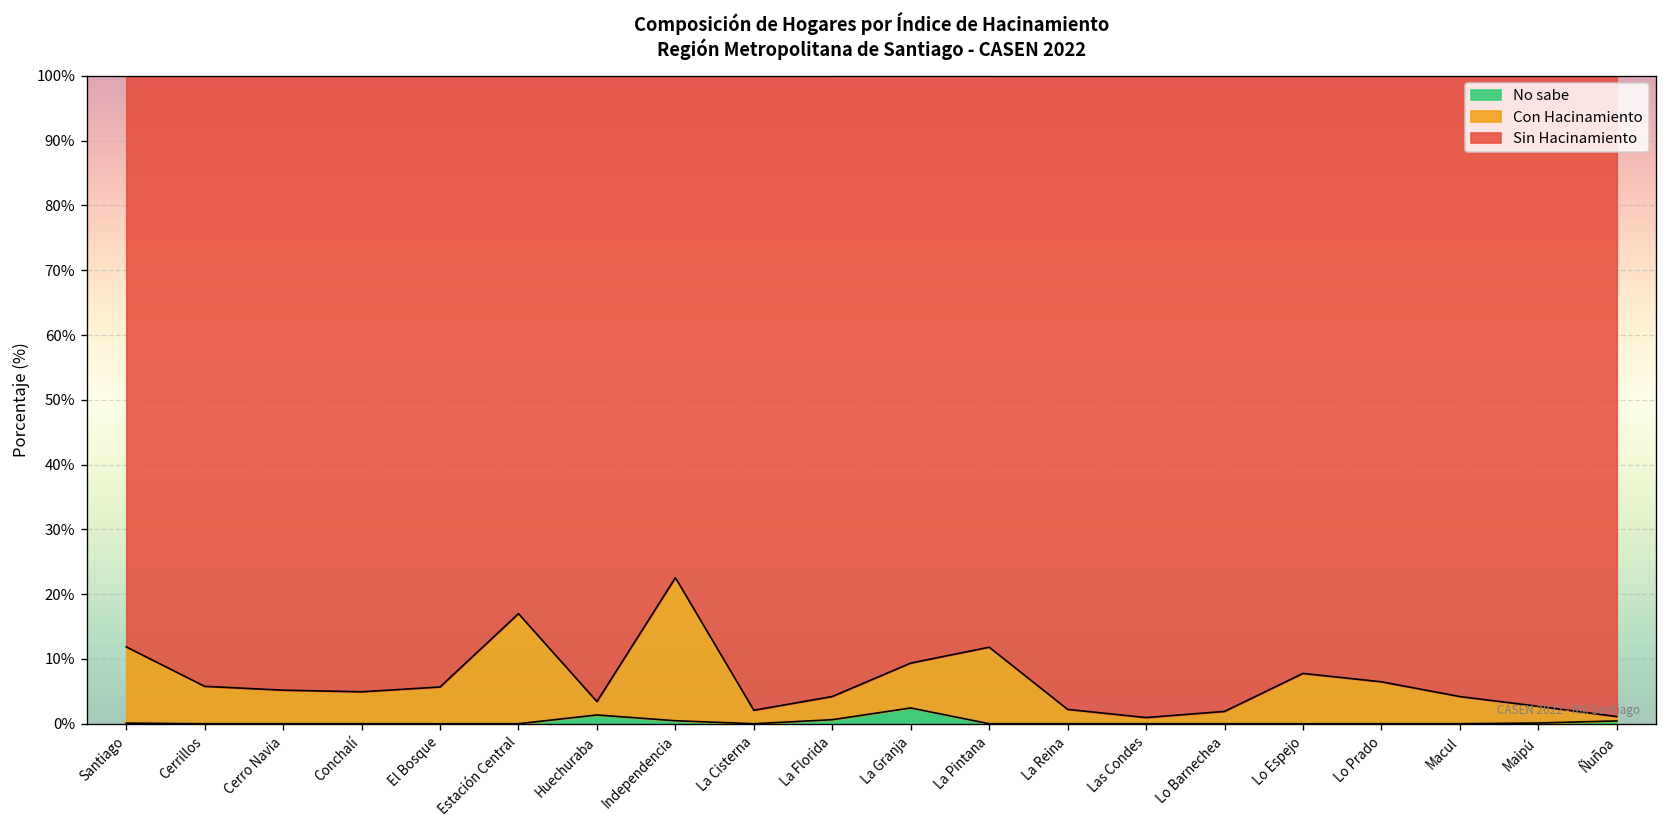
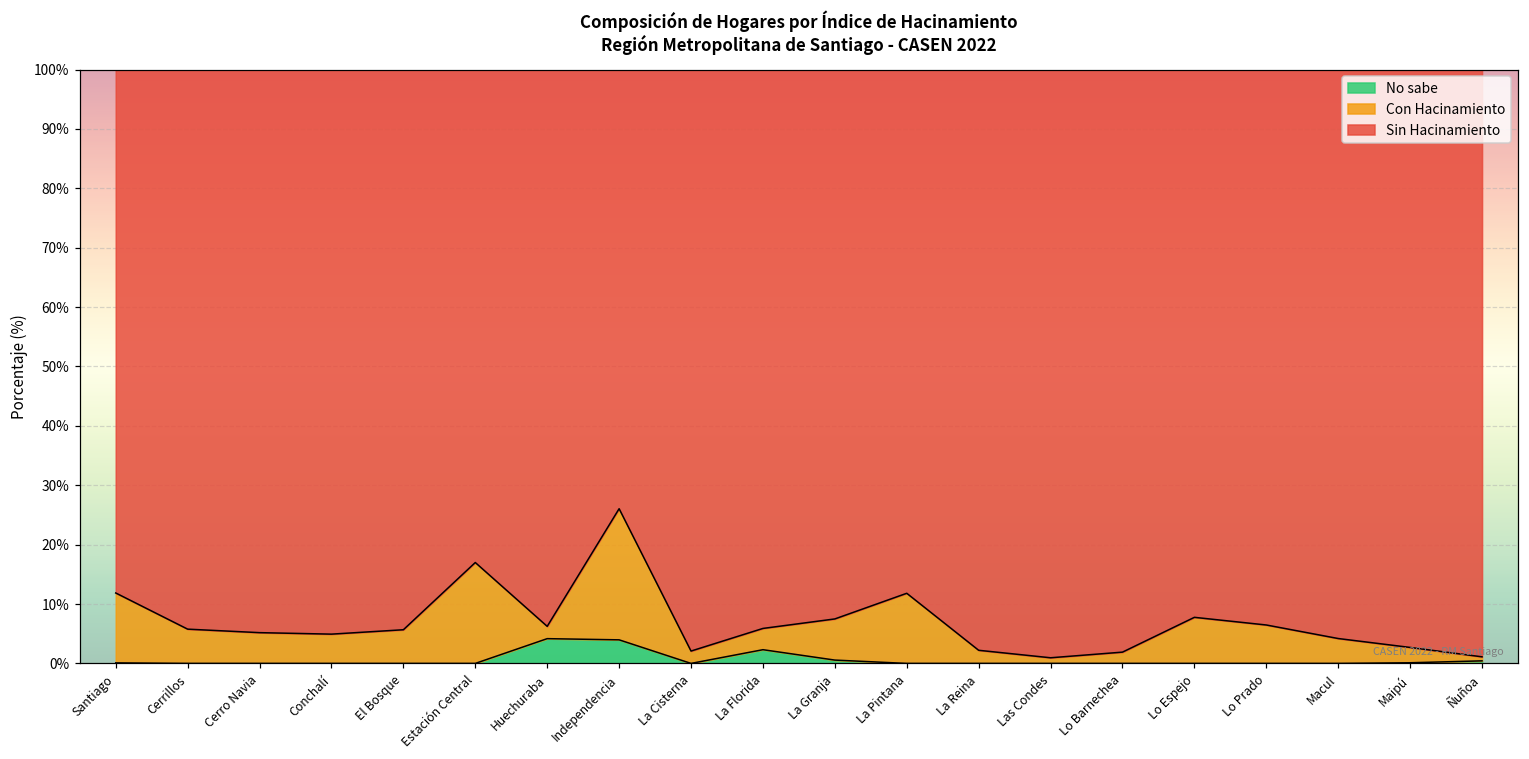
  {
    "No sabe": {
      "Santiago": "0%",
      "Cerrillos": "0%",
      "Cerro Navia": "0%",
      "Conchalí": "0%",
      "El Bosque": "0%",
      "Estación Central": "0%",
-     "Huechuraba": "1%",
-     "Independencia": "0%",
+     "Huechuraba": "4%",
+     "Independencia": "4%",
      "La Cisterna": "0%",
-     "La Florida": "1%",
-     "La Granja": "2%",
+     "La Florida": "2%",
+     "La Granja": "1%",
      "La Pintana": "0%",
      "La Reina": "0%",
      "Las Condes": "0%",
      "Lo Barnechea": "0%",
      "Lo Espejo": "0%",
      "Lo Prado": "0%",
      "Macul": "0%",
      "Maipú": "0%",
      "Ñuñoa": "0%"
    },
    "Con Hacinamiento": {
      "Santiago": "12%",
      "Cerrillos": "6%",
      "Cerro Navia": "5%",
      "Conchalí": "5%",
      "El Bosque": "6%",
      "Estación Central": "17%",
      "Huechuraba": "2%",
      "Independencia": "22%",
      "La Cisterna": "2%",
      "La Florida": "4%",
      "La Granja": "7%",
      "La Pintana": "12%",
      "La Reina": "2%",
      "Las Condes": "1%",
      "Lo Barnechea": "2%",
      "Lo Espejo": "8%",
      "Lo Prado": "6%",
      "Macul": "4%"
    },
    "Sin Hacinamiento": {
      "Santiago": "88%",
      "Cerrillos": "94%",
      "Cerro Navia": "95%",
      "Conchalí": "95%",
      "El Bosque": "94%",
      "Estación Central": "83%",
      "La Cisterna": "98%",
      "La Pintana": "88%",
      "La Reina": "98%",
      "Las Condes": "99%",
      "Lo Barnechea": "98%",
      "Lo Espejo": "92%",
      "Lo Prado": "94%",
      "Macul": "96%",
      "Maipú": "97%",
      "Ñuñoa": "99%"
    }
  }
